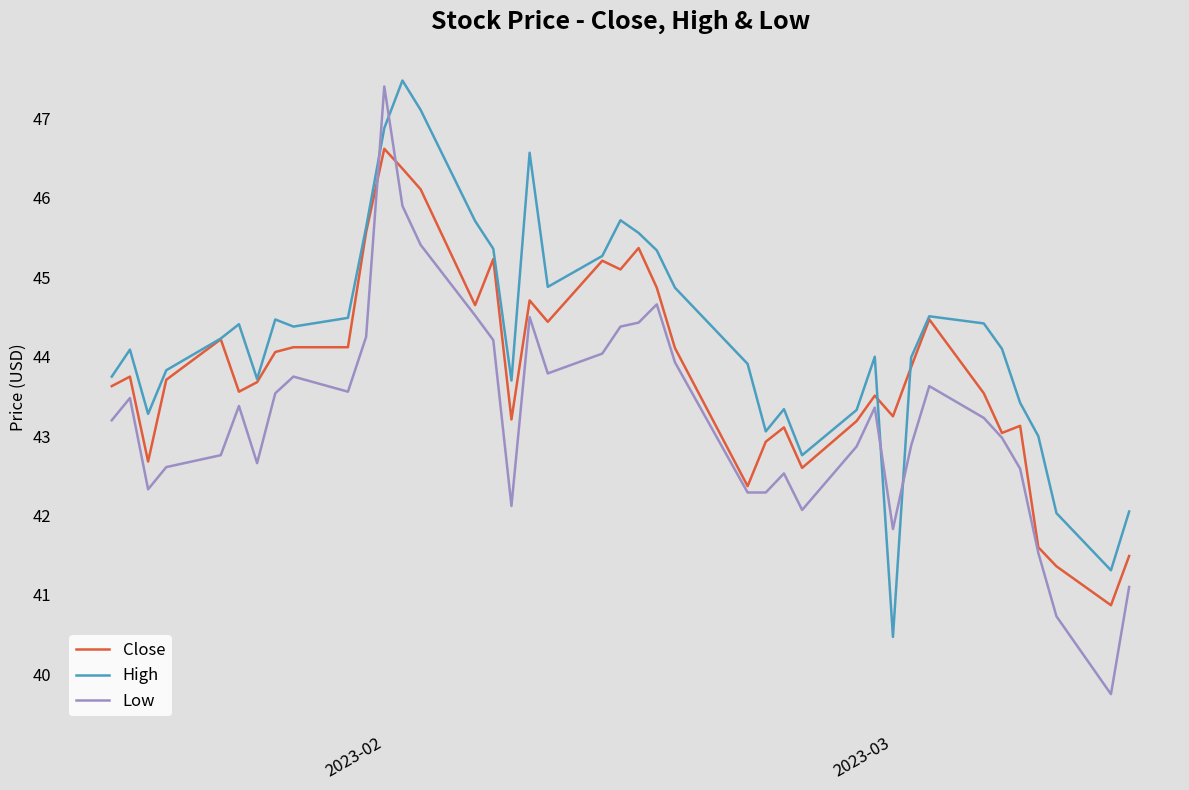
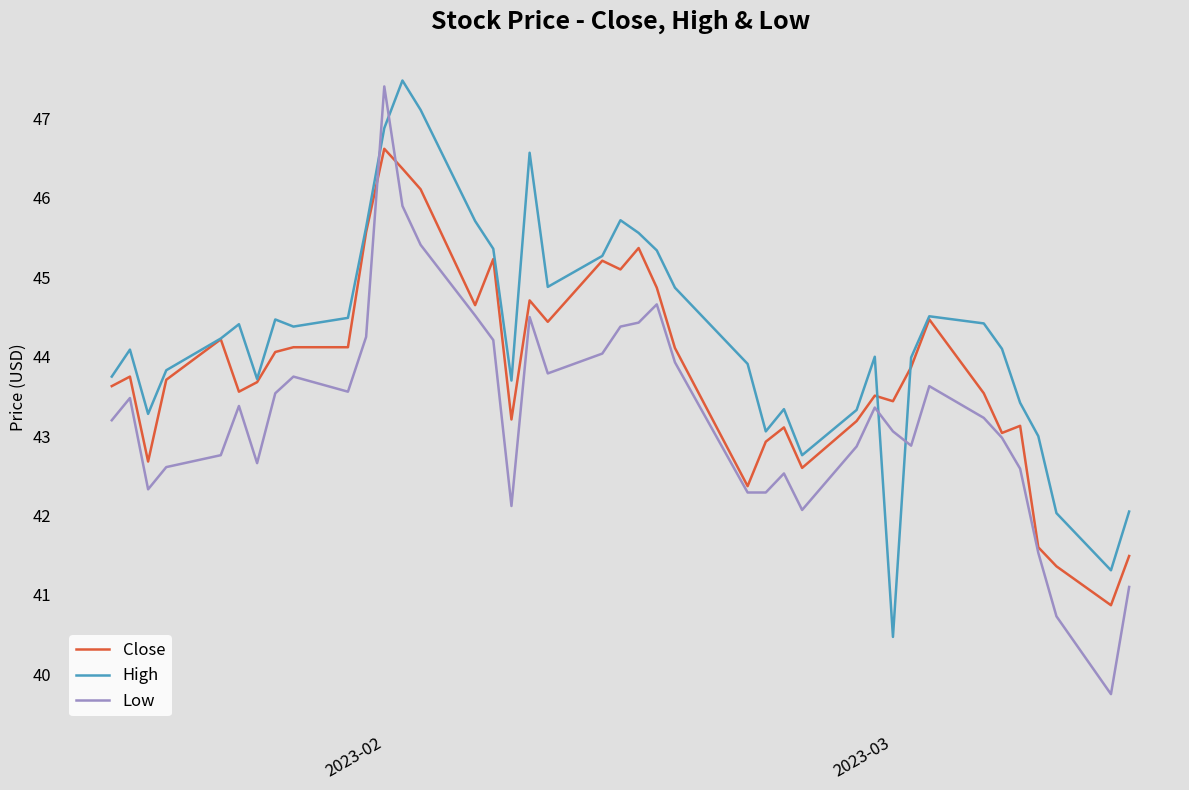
  {
    "Close": {
      "2023-02": 46.6,
-     "2023-03": 43.3
+     "2023-03": 43.4
    },
    "High": {
      "2023-02": 46.9,
      "2023-03": 40.5
    },
    "Low": {
      "2023-02": 47.4,
-     "2023-03": 41.8
+     "2023-03": 43.1
    }
  }
